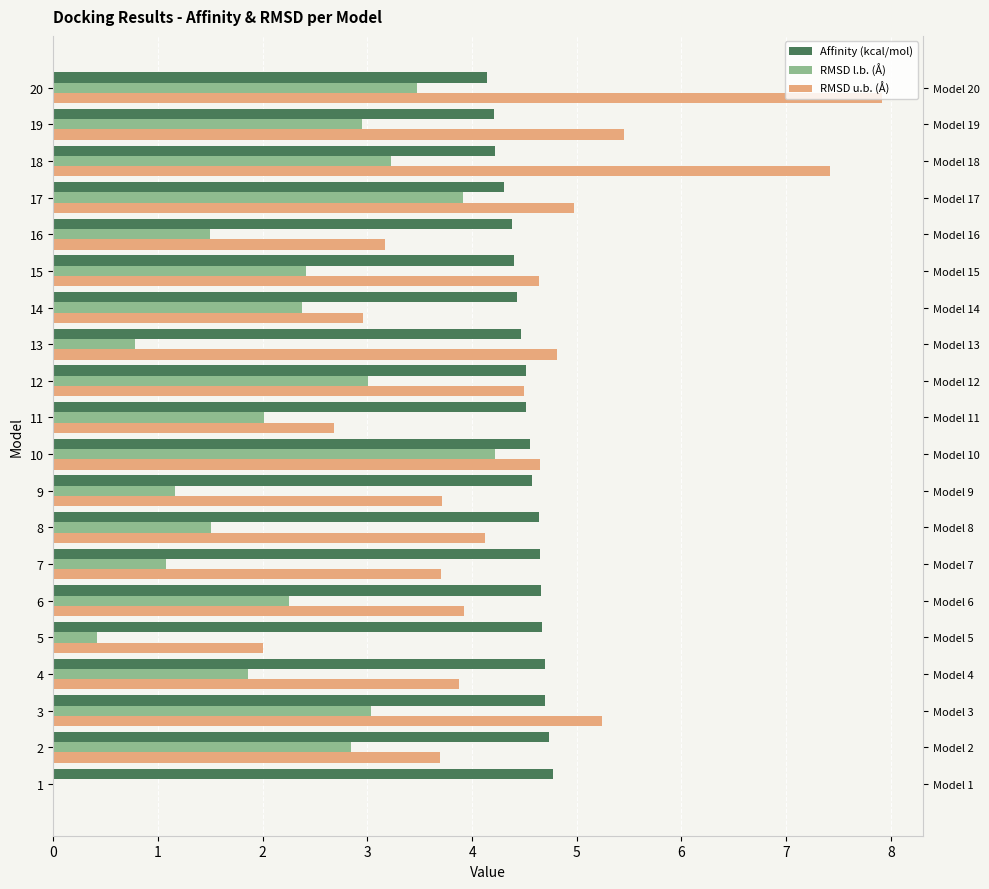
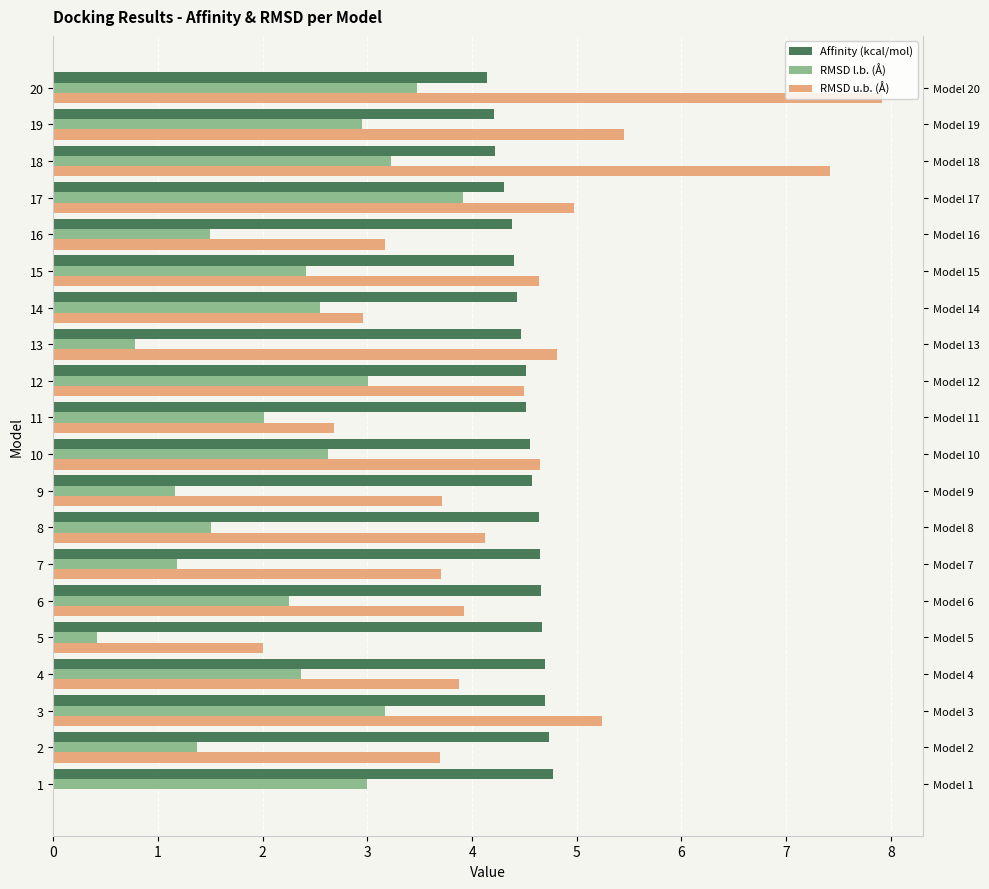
  {
    "RMSD l.b. (Å)": {
      "20": 3.48,
      "19": 2.95,
      "18": 3.22,
      "17": 3.91,
      "16": 1.49,
      "15": 2.42,
-     "14": 2.38,
+     "14": 2.55,
      "13": 0.78,
      "12": 3.00,
      "11": 2.01,
-     "10": 4.22,
+     "10": 2.62,
      "9": 1.16,
      "8": 1.51,
-     "7": 1.08,
+     "7": 1.18,
      "6": 2.25,
      "5": 0.42,
-     "4": 1.86,
-     "3": 3.03,
-     "2": 2.84,
-     "1": 0
+     "4": 2.37,
+     "3": 3.17,
+     "2": 1.38,
+     "1": 3
    }
  }
